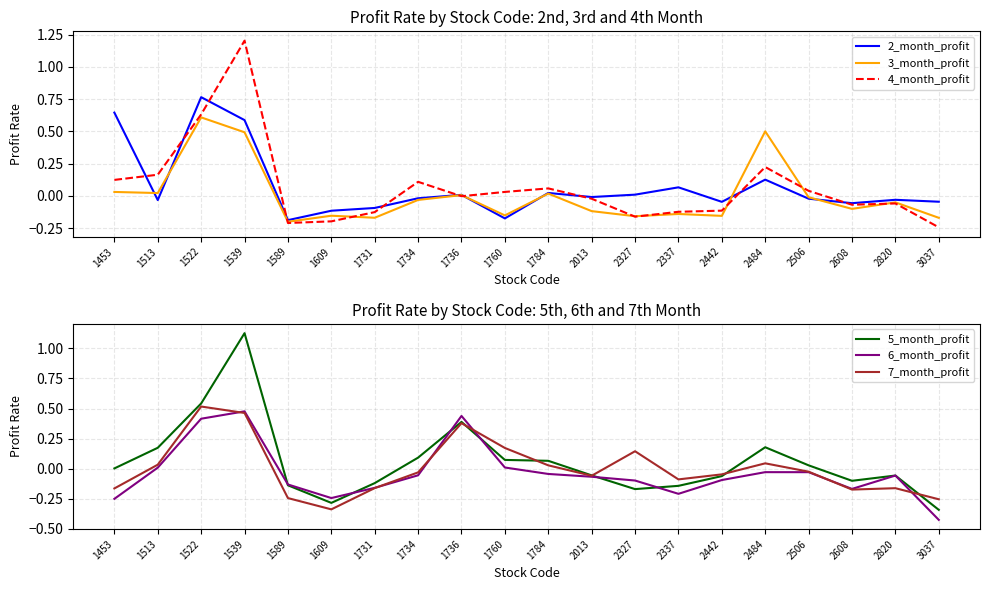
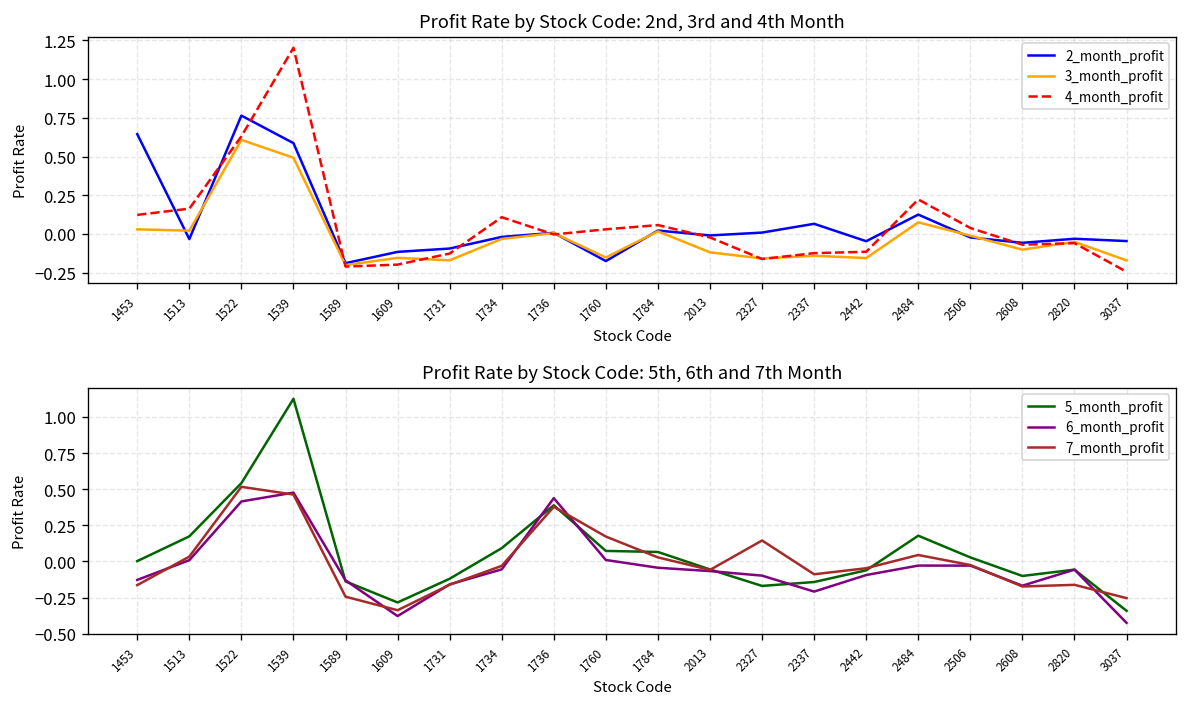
  {
    "Profit Rate by Stock Code: 2nd, 3rd and 4th Month": {
      "2_month_profit": {
        "1453": 0.64,
        "1513": -0.03,
        "1522": 0.76,
        "1539": 0.59,
        "1609": -0.12,
        "1731": -0.09,
        "1760": -0.18,
        "2327": 0.01,
        "2337": 0.07,
        "2442": -0.05,
        "2484": 0.13,
        "2820": -0.03,
        "3037": -0.05
      },
      "3_month_profit": {
        "1453": 0.03,
        "1513": 0.02,
        "1522": 0.61,
        "1539": 0.49,
        "1609": -0.15,
        "1731": -0.17,
        "1760": -0.15,
        "2013": -0.12,
        "2442": -0.16,
-       "2484": 0.50,
+       "2484": 0.07,
        "2608": -0.10,
        "3037": -0.17
      },
      "4_month_profit": {
        "1453": 0.12,
        "1513": 0.16,
        "1522": 0.63,
        "1539": 1.20,
        "1609": -0.20,
        "1731": -0.13,
        "1734": 0.11,
        "1760": 0.03,
        "1784": 0.06,
        "2442": -0.12,
        "2484": 0.22,
        "2506": 0.04,
        "3037": -0.24
      }
    },
    "Profit Rate by Stock Code: 5th, 6th and 7th Month": {
      "5_month_profit": {
        "1453": 0.00,
        "1513": 0.17,
        "1522": 0.54,
        "1539": 1.13,
        "1609": -0.28,
        "1731": -0.12,
        "1734": 0.09,
        "1760": 0.07,
        "1784": 0.07,
        "2327": -0.17,
        "2337": -0.14,
        "2484": 0.18,
        "2506": 0.03,
        "2608": -0.10,
        "3037": -0.34
      },
      "6_month_profit": {
-       "1453": -0.25,
+       "1453": -0.13,
        "1513": 0.01,
        "1522": 0.42,
-       "1609": -0.24,
+       "1609": -0.38,
        "1734": -0.05,
        "1736": 0.44,
        "1760": 0.01,
        "1784": -0.04,
        "2327": -0.10,
        "2337": -0.21,
        "2442": -0.09,
        "2484": -0.03,
        "3037": -0.42
      },
      "7_month_profit": {
        "1453": -0.16,
        "1513": 0.03,
        "1522": 0.52,
        "1589": -0.24,
        "1609": -0.34,
        "1734": -0.03,
        "1760": 0.17,
        "1784": 0.03,
        "2327": 0.14,
        "2337": -0.09,
        "2484": 0.04,
        "2820": -0.16,
        "3037": -0.25
      }
    }
  }
